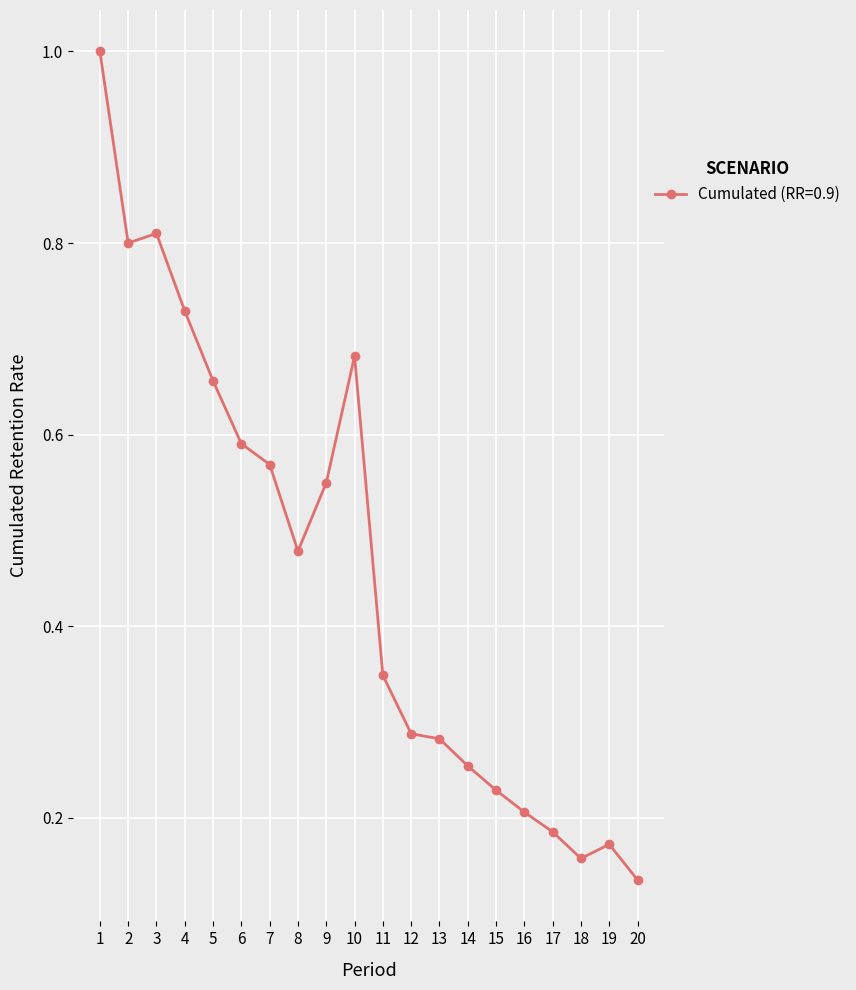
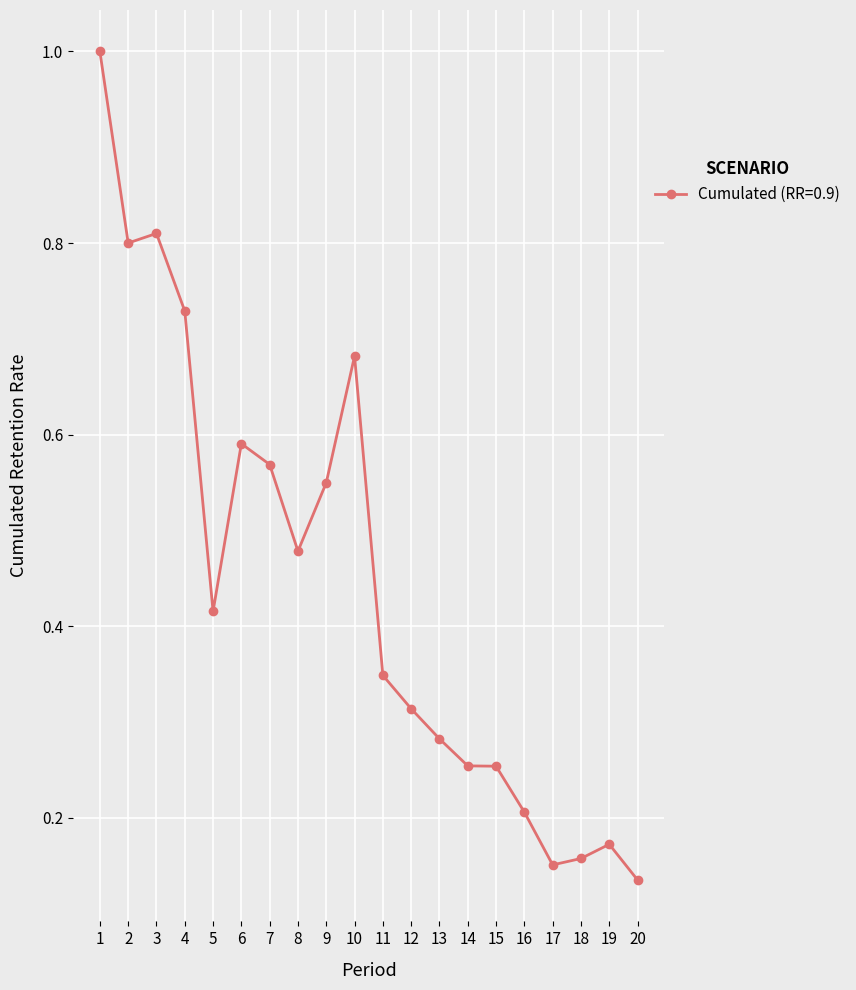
  {
    "1": 1.00,
    "2": 0.80,
    "3": 0.81,
    "4": 0.73,
-   "5": 0.66,
+   "5": 0.42,
    "6": 0.59,
    "7": 0.57,
    "8": 0.48,
    "9": 0.55,
    "10": 0.68,
    "11": 0.35,
-   "12": 0.29,
+   "12": 0.31,
    "13": 0.28,
    "14": 0.25,
-   "15": 0.23,
+   "15": 0.25,
    "16": 0.21,
-   "17": 0.19,
+   "17": 0.15,
    "18": 0.16,
    "19": 0.17,
    "20": 0.14
  }
